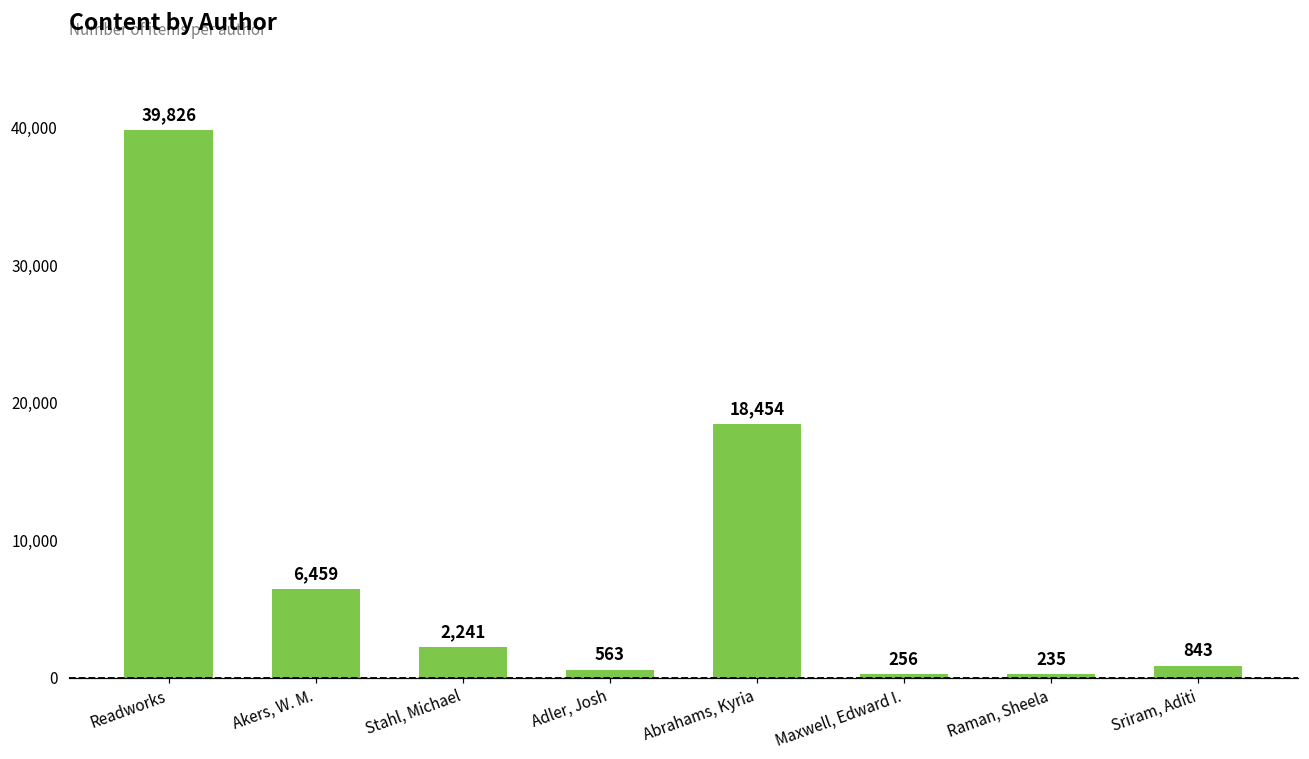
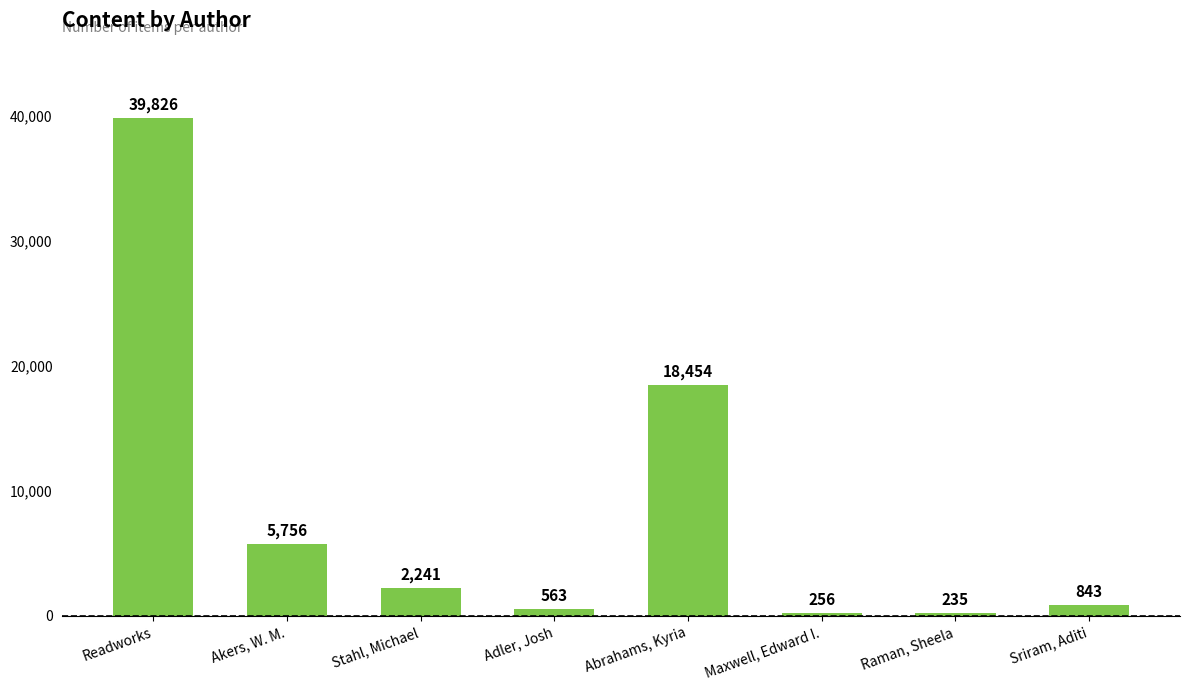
  {
    "Readworks": "39,826",
-   "Akers, W. M.": "6,459",
+   "Akers, W. M.": "5,756",
    "Stahl, Michael": "2,241",
    "Adler, Josh": "563",
    "Abrahams, Kyria": "18,454",
    "Maxwell, Edward I.": "256",
    "Raman, Sheela": "235",
    "Sriram, Aditi": "843"
  }
